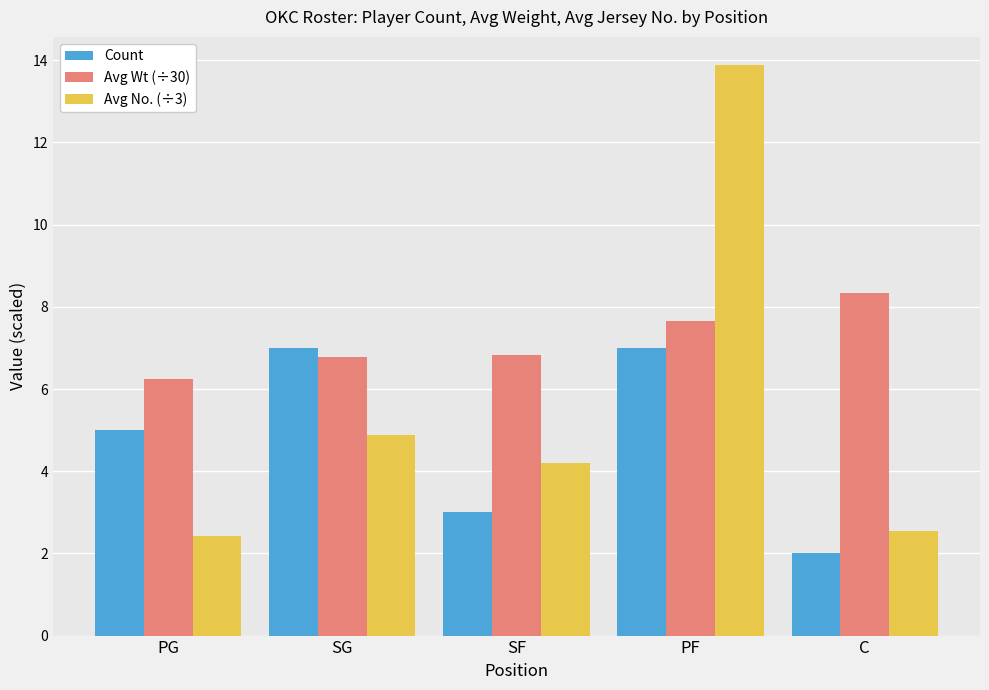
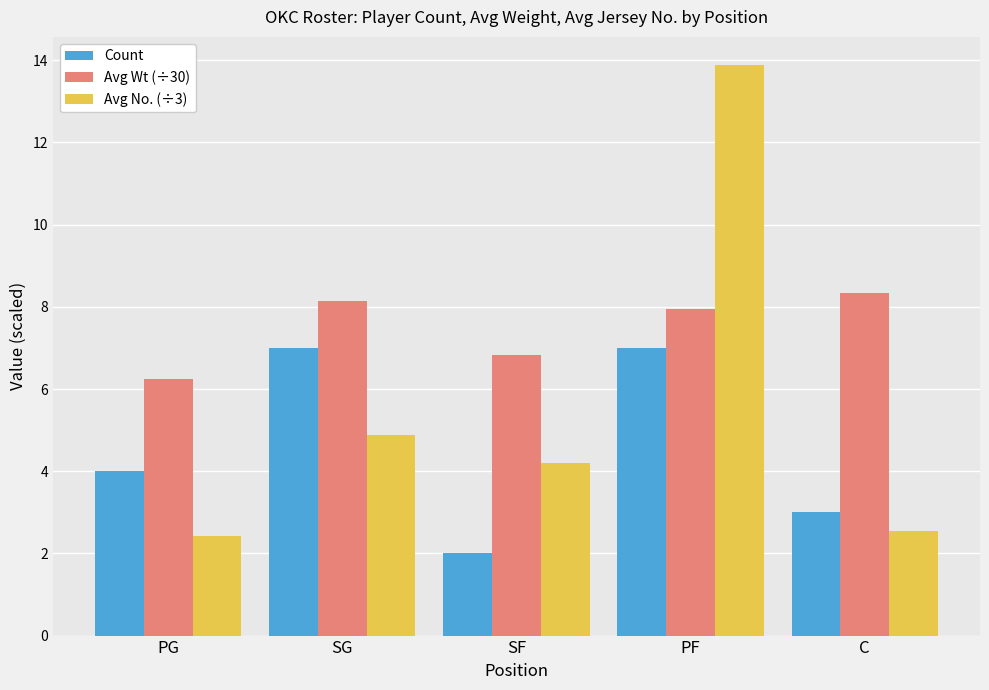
  {
    "Count": {
-     "PG": 5,
+     "PG": 4,
      "SG": 7,
-     "SF": 3,
+     "SF": 2,
      "PF": 7,
-     "C": 2
+     "C": 3
    },
    "Avg Wt (÷30)": {
      "PG": 6.3,
-     "SG": 6.8,
+     "SG": 8.1,
      "SF": 6.8,
-     "PF": 7.7,
+     "PF": 8.0,
      "C": 8.3
    },
    "Avg No. (÷3)": {
      "PG": 2.4,
      "SG": 4.9,
      "SF": 4.2,
      "PF": 13.9,
      "C": 2.5
    }
  }
